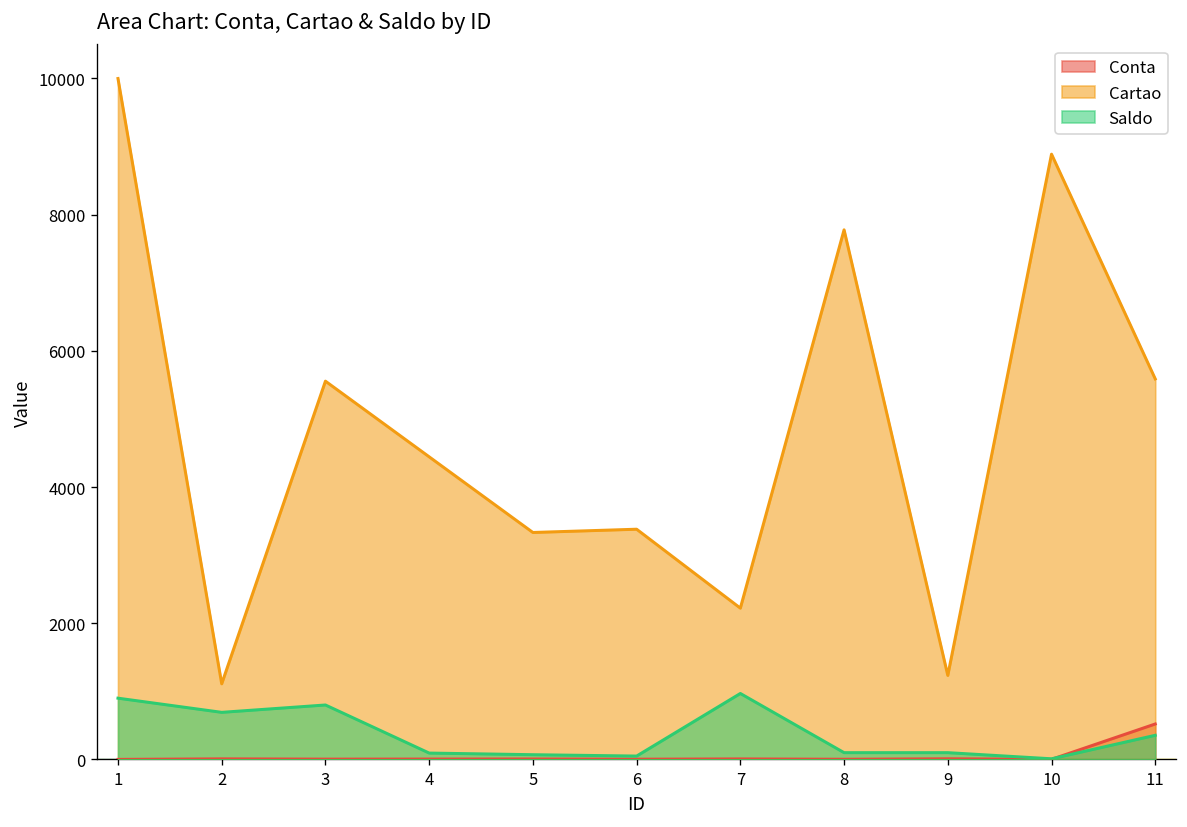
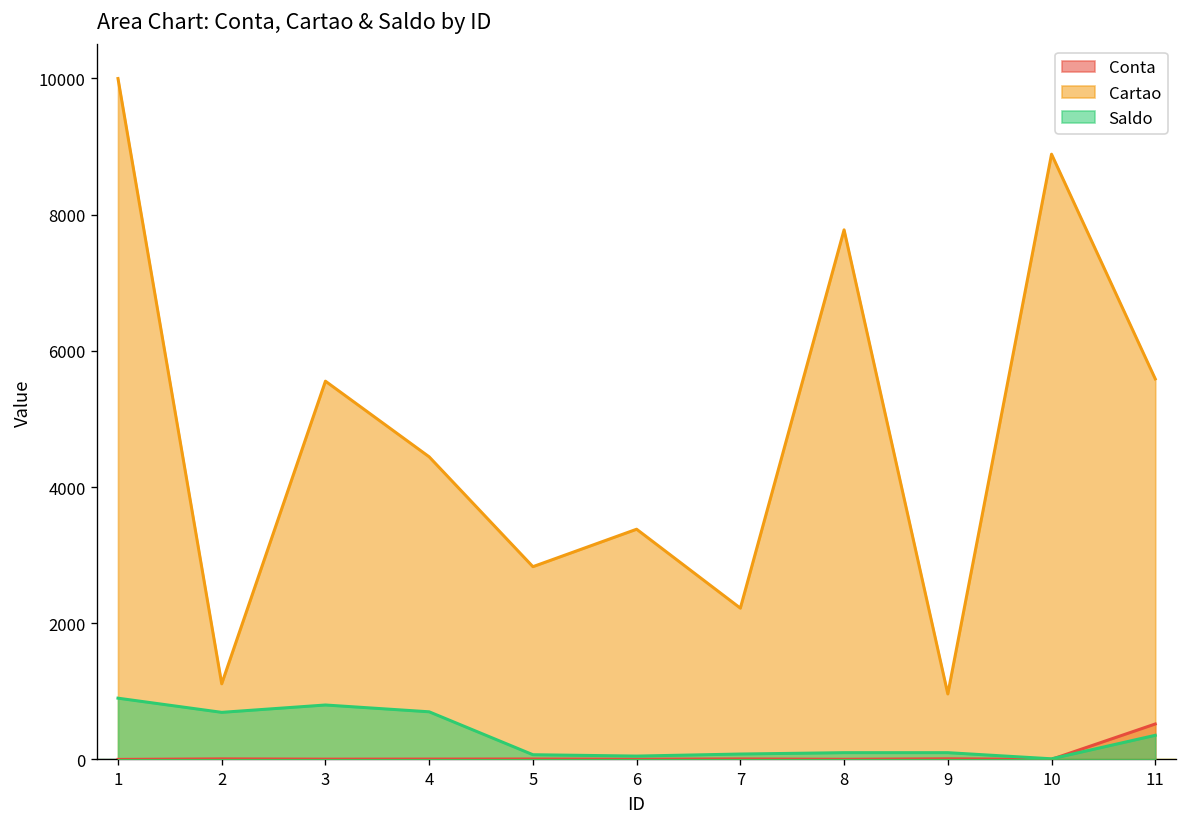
  {
    "Conta": {
      "1": 0,
      "2": 0,
      "3": 0,
      "4": 0,
      "5": 0,
      "6": 0,
      "7": 0,
      "8": 0,
      "9": 0,
      "11": 500
    },
    "Cartao": {
      "1": 10000,
      "2": 1100,
      "3": 5600,
      "4": 4400,
-     "5": 3300,
+     "5": 2800,
      "6": 3400,
      "7": 2200,
      "8": 7800,
-     "9": 1200,
+     "9": 1000,
      "10": 8900,
      "11": 5600
    },
    "Saldo": {
      "1": 900,
      "2": 700,
      "3": 800,
-     "4": 100,
+     "4": 700,
      "5": 100,
      "6": 100,
-     "7": 1000,
+     "7": 100,
      "8": 100,
      "9": 100,
      "11": 400
    }
  }
